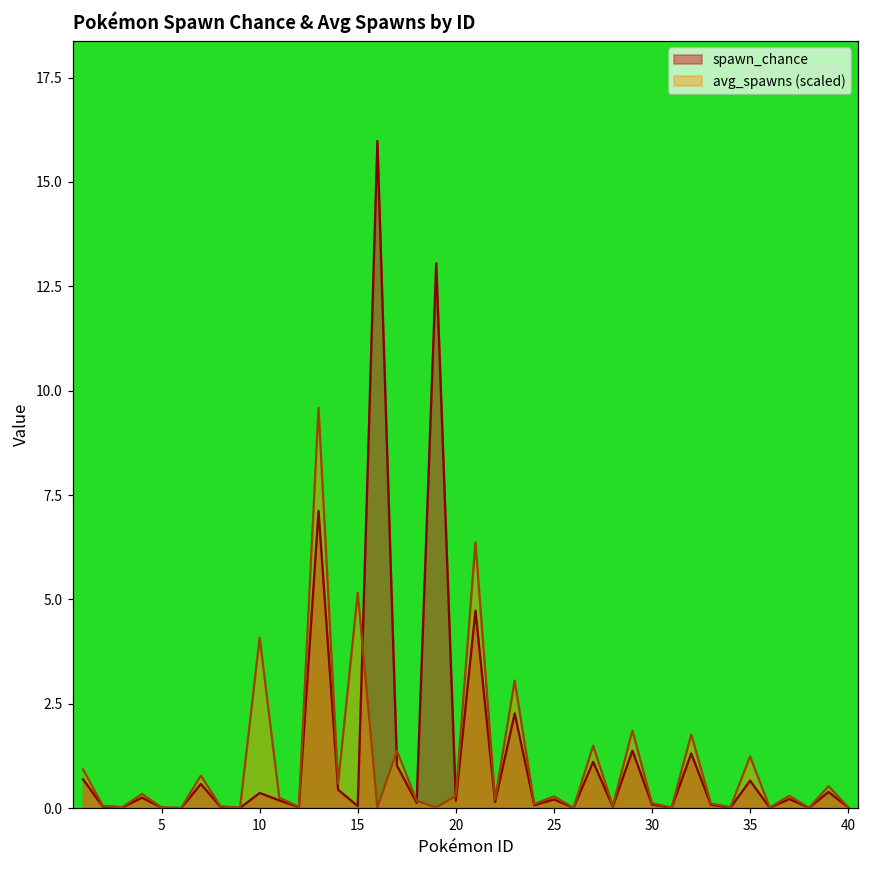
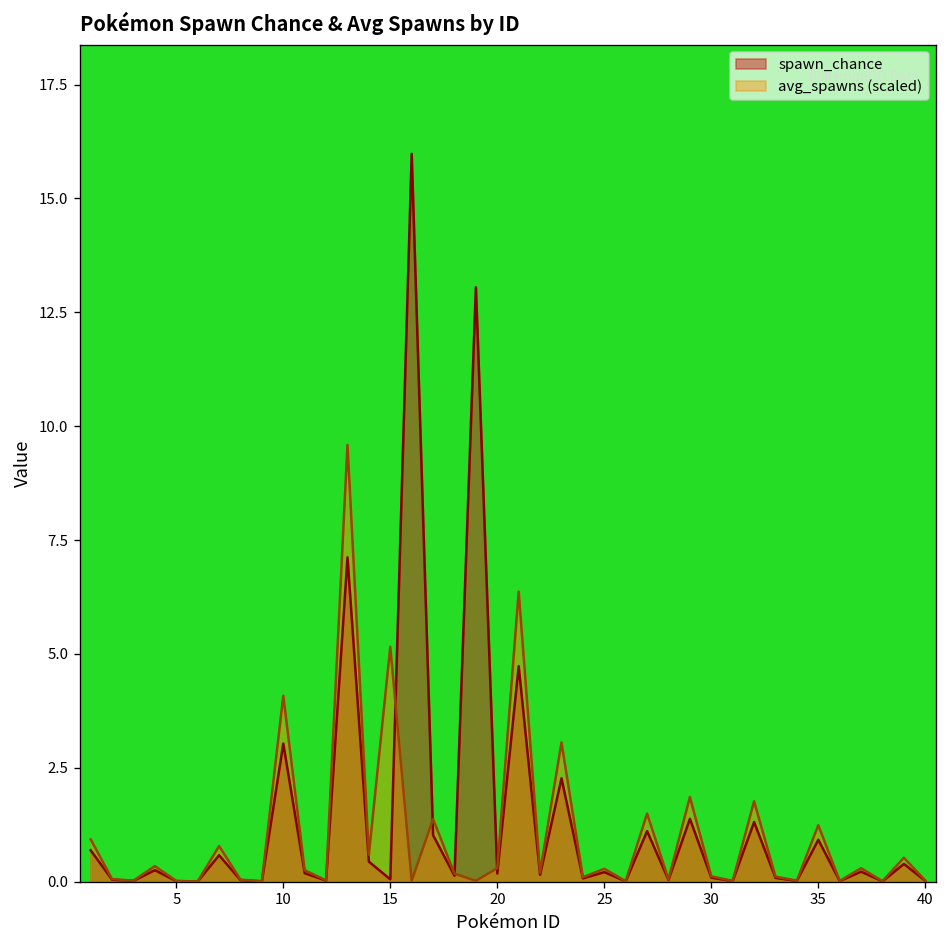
  {
    "spawn_chance": {
-     "10": 0.4,
+     "10": 3.0,
      "15": 0.1,
      "20": 0.2,
      "25": 0.2,
-     "35": 0.7
+     "35": 0.9
    },
    "avg_spawns (scaled)": {
      "10": 4.1,
      "15": 5.2,
      "20": 0.3,
      "25": 0.3,
      "35": 1.2
    }
  }
